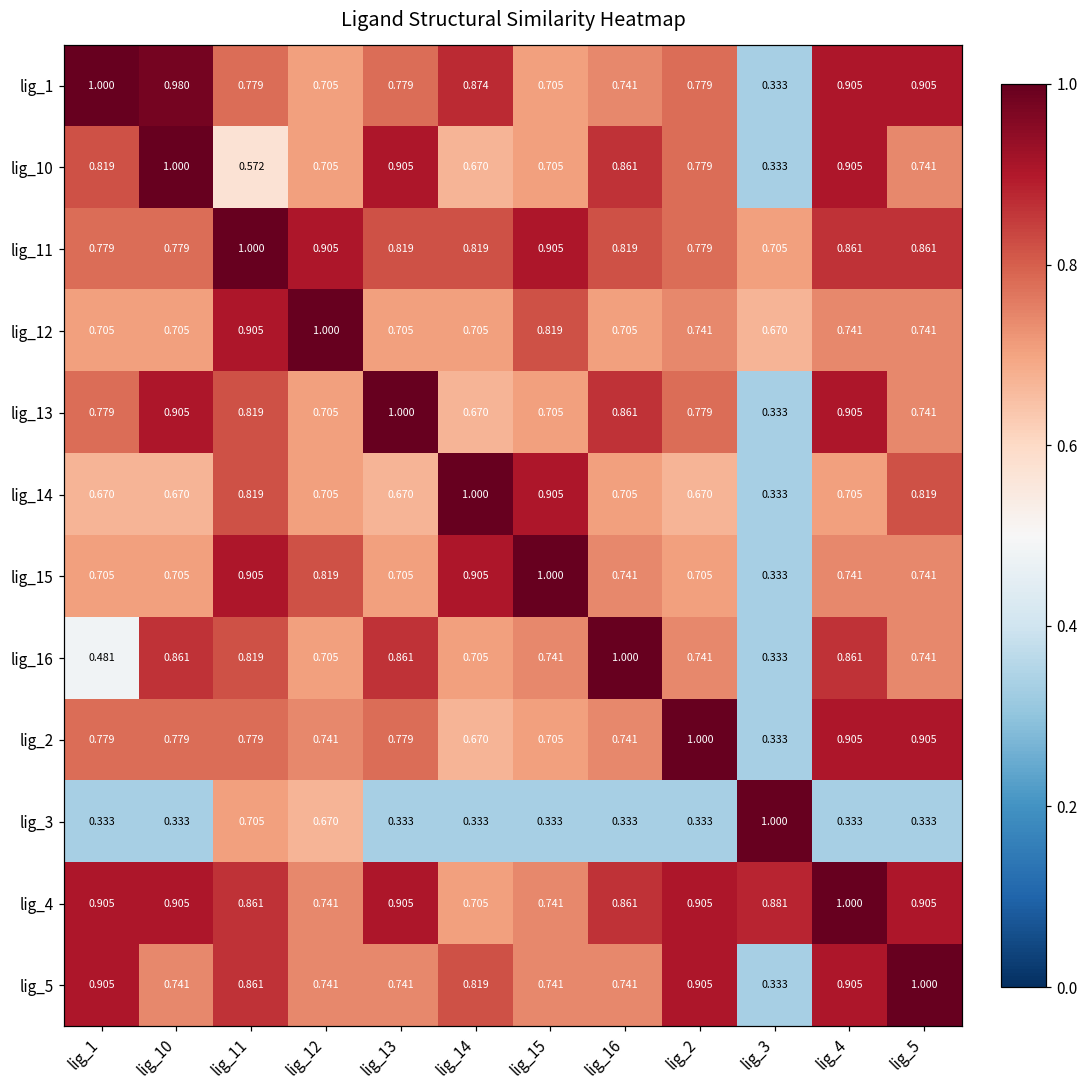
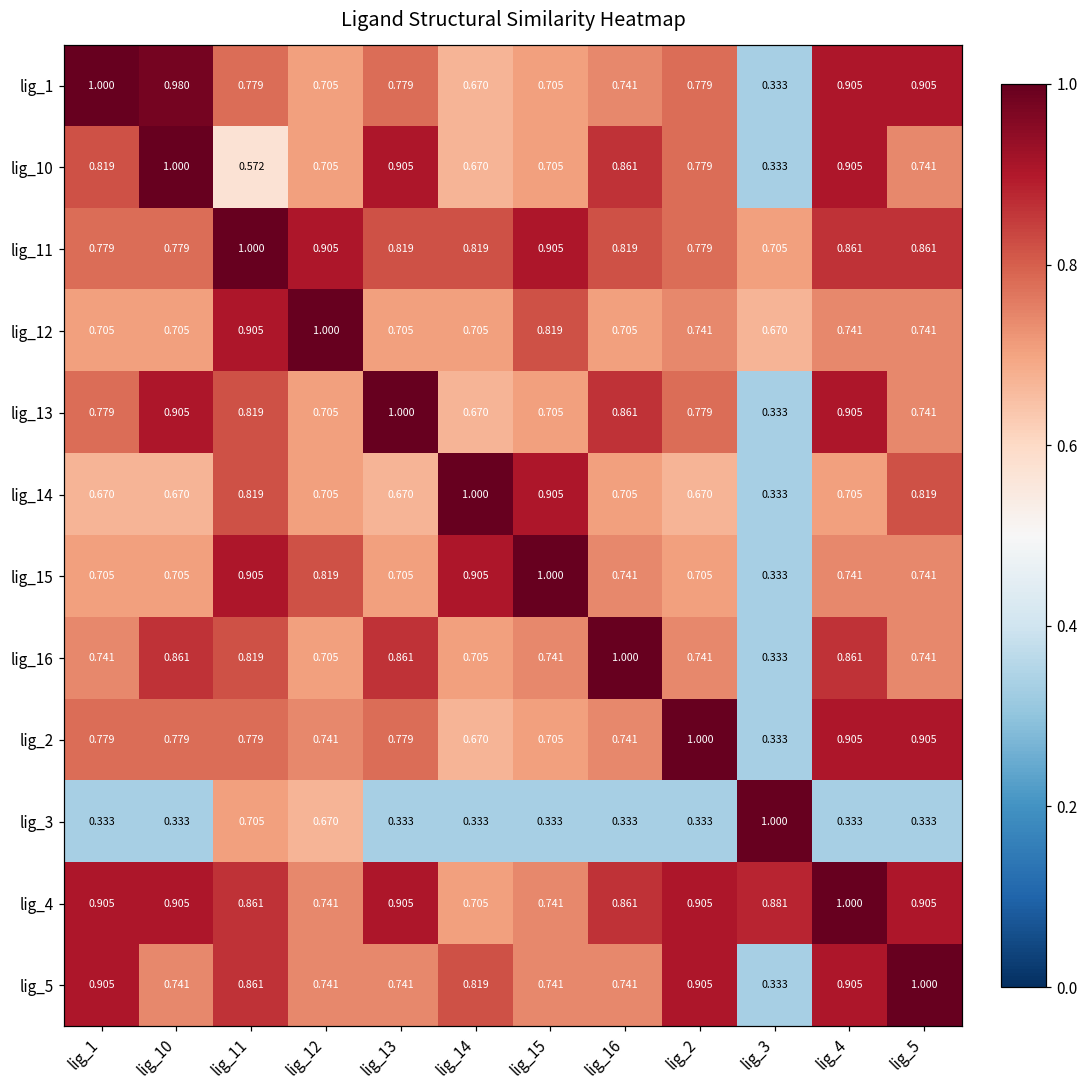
  {
    "lig_1": {
      "lig_1": 1.000,
      "lig_10": 0.980,
      "lig_11": 0.779,
      "lig_12": 0.705,
      "lig_13": 0.779,
-     "lig_14": 0.874,
+     "lig_14": 0.670,
      "lig_15": 0.705,
      "lig_16": 0.741,
      "lig_2": 0.779,
      "lig_3": 0.333,
      "lig_4": 0.905,
      "lig_5": 0.905
    },
    "lig_10": {
      "lig_1": 0.819,
      "lig_10": 1.000,
      "lig_11": 0.572,
      "lig_12": 0.705,
      "lig_13": 0.905,
      "lig_14": 0.670,
      "lig_15": 0.705,
      "lig_16": 0.861,
      "lig_2": 0.779,
      "lig_3": 0.333,
      "lig_4": 0.905,
      "lig_5": 0.741
    },
    "lig_11": {
      "lig_1": 0.779,
      "lig_10": 0.779,
      "lig_11": 1.000,
      "lig_12": 0.905,
      "lig_13": 0.819,
      "lig_14": 0.819,
      "lig_15": 0.905,
      "lig_16": 0.819,
      "lig_2": 0.779,
      "lig_3": 0.705,
      "lig_4": 0.861,
      "lig_5": 0.861
    },
    "lig_12": {
      "lig_1": 0.705,
      "lig_10": 0.705,
      "lig_11": 0.905,
      "lig_12": 1.000,
      "lig_13": 0.705,
      "lig_14": 0.705,
      "lig_15": 0.819,
      "lig_16": 0.705,
      "lig_2": 0.741,
      "lig_3": 0.670,
      "lig_4": 0.741,
      "lig_5": 0.741
    },
    "lig_13": {
      "lig_1": 0.779,
      "lig_10": 0.905,
      "lig_11": 0.819,
      "lig_12": 0.705,
      "lig_13": 1.000,
      "lig_14": 0.670,
      "lig_15": 0.705,
      "lig_16": 0.861,
      "lig_2": 0.779,
      "lig_3": 0.333,
      "lig_4": 0.905,
      "lig_5": 0.741
    },
    "lig_14": {
      "lig_1": 0.670,
      "lig_10": 0.670,
      "lig_11": 0.819,
      "lig_12": 0.705,
      "lig_13": 0.670,
      "lig_14": 1.000,
      "lig_15": 0.905,
      "lig_16": 0.705,
      "lig_2": 0.670,
      "lig_3": 0.333,
      "lig_4": 0.705,
      "lig_5": 0.819
    },
    "lig_15": {
      "lig_1": 0.705,
      "lig_10": 0.705,
      "lig_11": 0.905,
      "lig_12": 0.819,
      "lig_13": 0.705,
      "lig_14": 0.905,
      "lig_15": 1.000,
      "lig_16": 0.741,
      "lig_2": 0.705,
      "lig_3": 0.333,
      "lig_4": 0.741,
      "lig_5": 0.741
    },
    "lig_16": {
-     "lig_1": 0.481,
+     "lig_1": 0.741,
      "lig_10": 0.861,
      "lig_11": 0.819,
      "lig_12": 0.705,
      "lig_13": 0.861,
      "lig_14": 0.705,
      "lig_15": 0.741,
      "lig_16": 1.000,
      "lig_2": 0.741,
      "lig_3": 0.333,
      "lig_4": 0.861,
      "lig_5": 0.741
    },
    "lig_2": {
      "lig_1": 0.779,
      "lig_10": 0.779,
      "lig_11": 0.779,
      "lig_12": 0.741,
      "lig_13": 0.779,
      "lig_14": 0.670,
      "lig_15": 0.705,
      "lig_16": 0.741,
      "lig_2": 1.000,
      "lig_3": 0.333,
      "lig_4": 0.905,
      "lig_5": 0.905
    },
    "lig_3": {
      "lig_1": 0.333,
      "lig_10": 0.333,
      "lig_11": 0.705,
      "lig_12": 0.670,
      "lig_13": 0.333,
      "lig_14": 0.333,
      "lig_15": 0.333,
      "lig_16": 0.333,
      "lig_2": 0.333,
      "lig_3": 1.000,
      "lig_4": 0.333,
      "lig_5": 0.333
    },
    "lig_4": {
      "lig_1": 0.905,
      "lig_10": 0.905,
      "lig_11": 0.861,
      "lig_12": 0.741,
      "lig_13": 0.905,
      "lig_14": 0.705,
      "lig_15": 0.741,
      "lig_16": 0.861,
      "lig_2": 0.905,
      "lig_3": 0.881,
      "lig_4": 1.000,
      "lig_5": 0.905
    },
    "lig_5": {
      "lig_1": 0.905,
      "lig_10": 0.741,
      "lig_11": 0.861,
      "lig_12": 0.741,
      "lig_13": 0.741,
      "lig_14": 0.819,
      "lig_15": 0.741,
      "lig_16": 0.741,
      "lig_2": 0.905,
      "lig_3": 0.333,
      "lig_4": 0.905,
      "lig_5": 1.000
    }
  }
